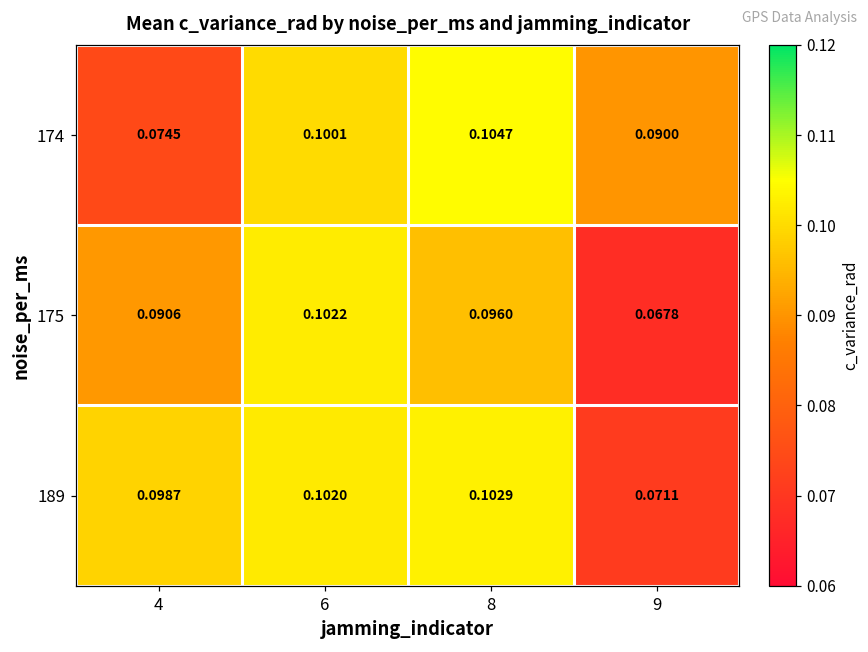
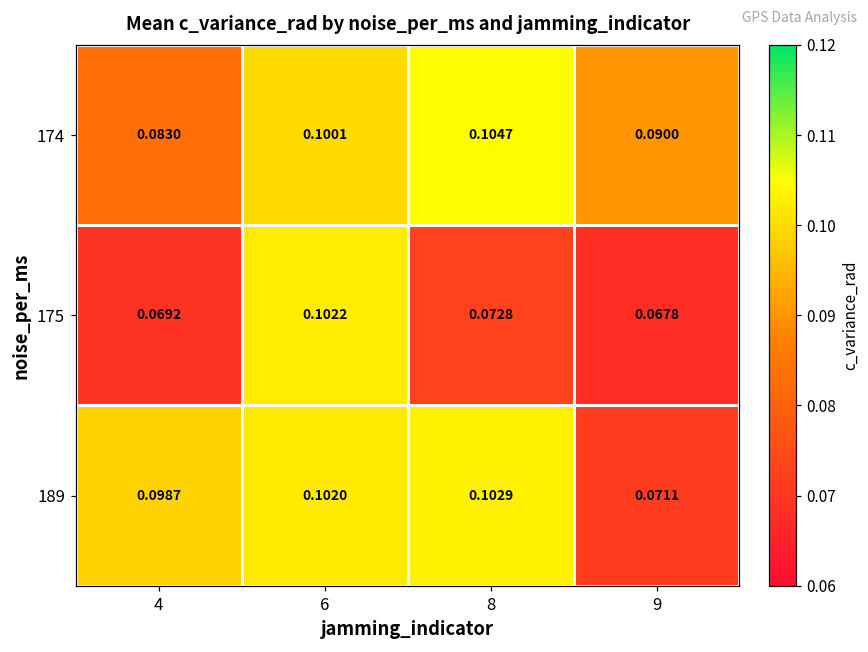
  {
    "174": {
-     "4": 0.0745,
+     "4": 0.0830,
      "6": 0.1001,
      "8": 0.1047,
      "9": 0.0900
    },
    "175": {
-     "4": 0.0906,
+     "4": 0.0692,
      "6": 0.1022,
-     "8": 0.0960,
+     "8": 0.0728,
      "9": 0.0678
    },
    "189": {
      "4": 0.0987,
      "6": 0.1020,
      "8": 0.1029,
      "9": 0.0711
    }
  }
